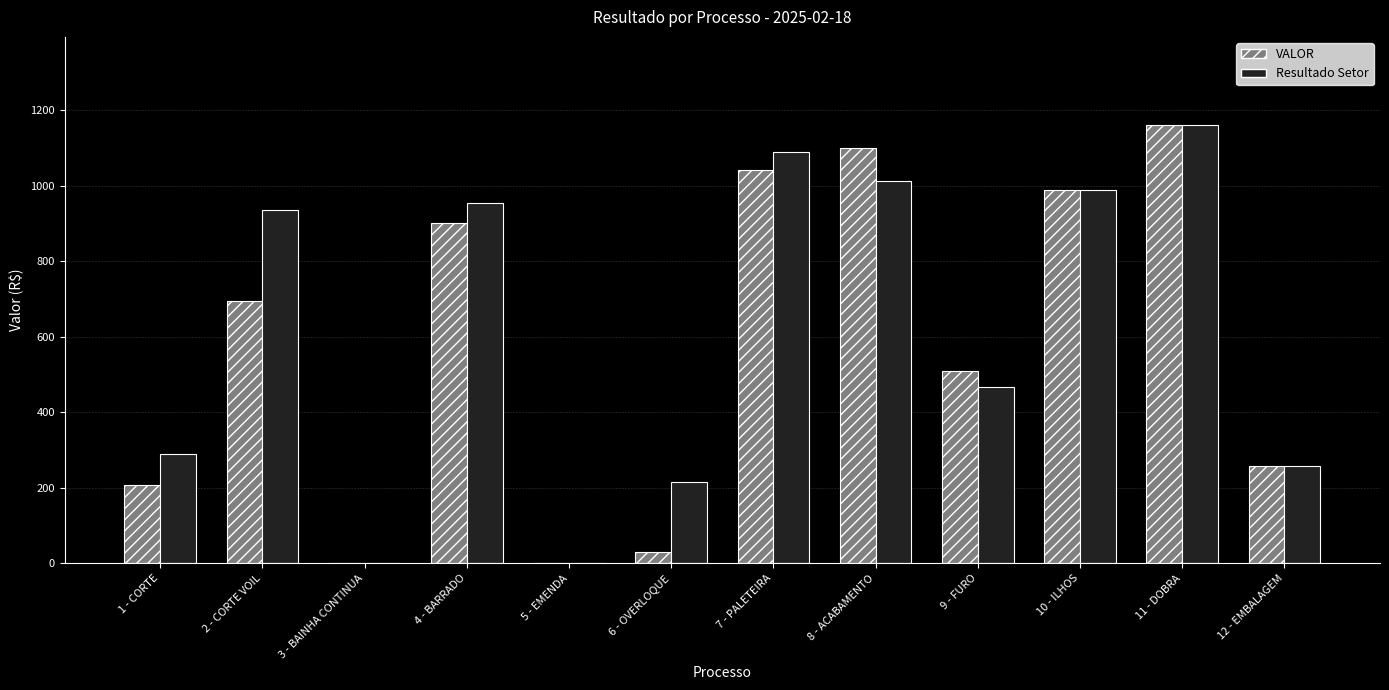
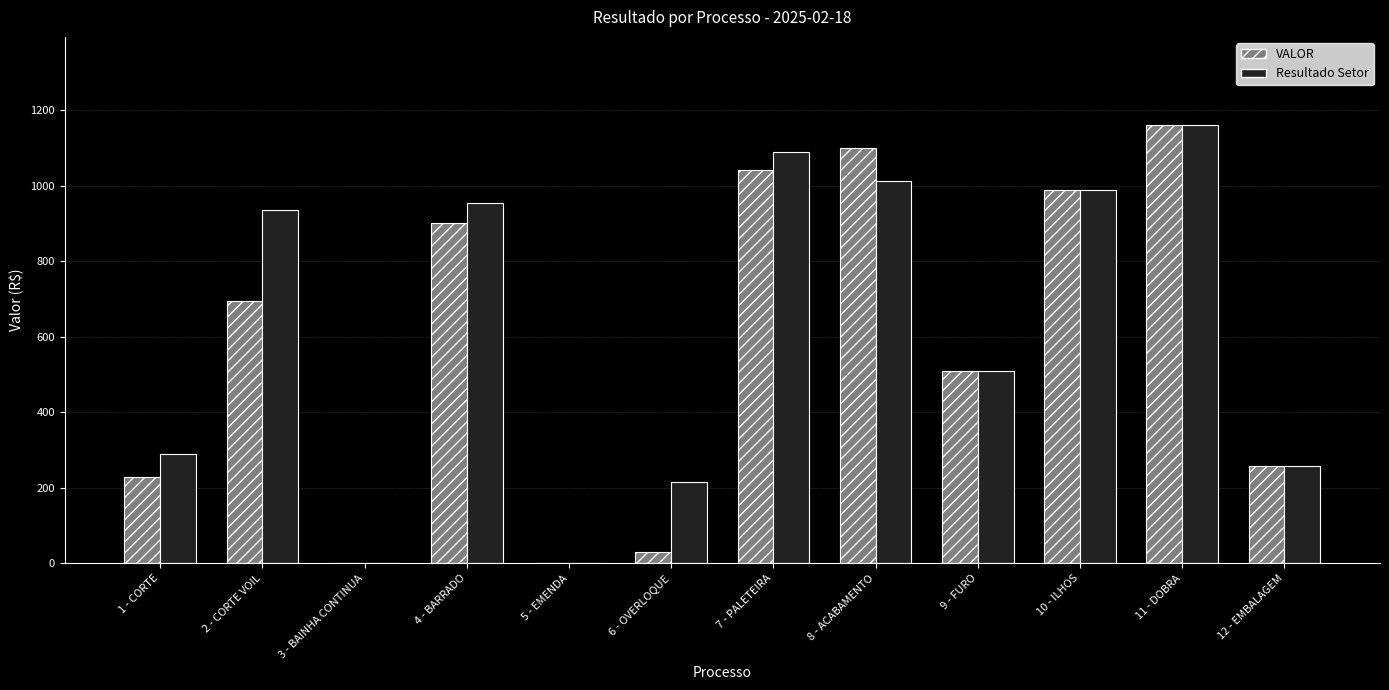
  {
    "VALOR": {
-     "1 - CORTE": 210,
+     "1 - CORTE": 230,
      "2 - CORTE VOIL": 690,
      "3 - BAINHA CONTINUA": 0,
      "4 - BARRADO": 900,
      "5 - EMENDA": 0,
      "6 - OVERLOQUE": 30,
      "7 - PALETEIRA": 1040,
      "8 - ACABAMENTO": 1100,
      "9 - FURO": 510,
      "10 - ILHOS": 990,
      "11 - DOBRA": 1160,
      "12 - EMBALAGEM": 260
    },
    "Resultado Setor": {
      "1 - CORTE": 290,
      "2 - CORTE VOIL": 940,
      "3 - BAINHA CONTINUA": 0,
      "4 - BARRADO": 950,
      "5 - EMENDA": 0,
      "6 - OVERLOQUE": 210,
      "7 - PALETEIRA": 1090,
      "8 - ACABAMENTO": 1010,
-     "9 - FURO": 470,
+     "9 - FURO": 510,
      "10 - ILHOS": 990,
      "11 - DOBRA": 1160,
      "12 - EMBALAGEM": 260
    }
  }
